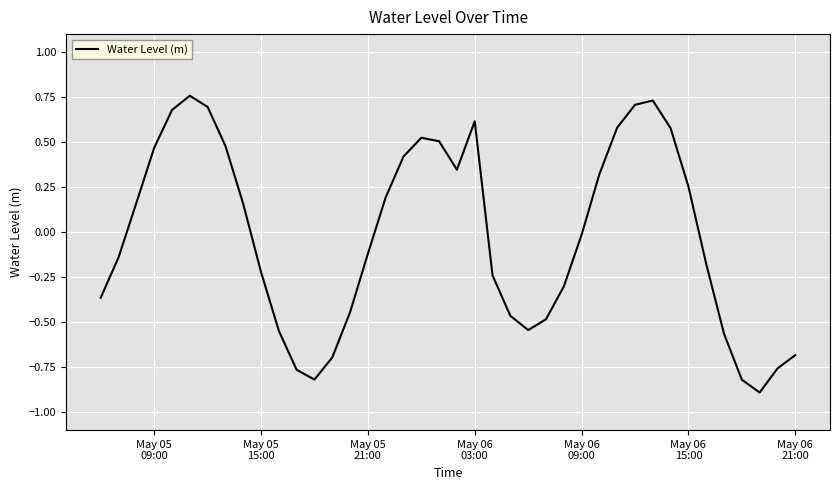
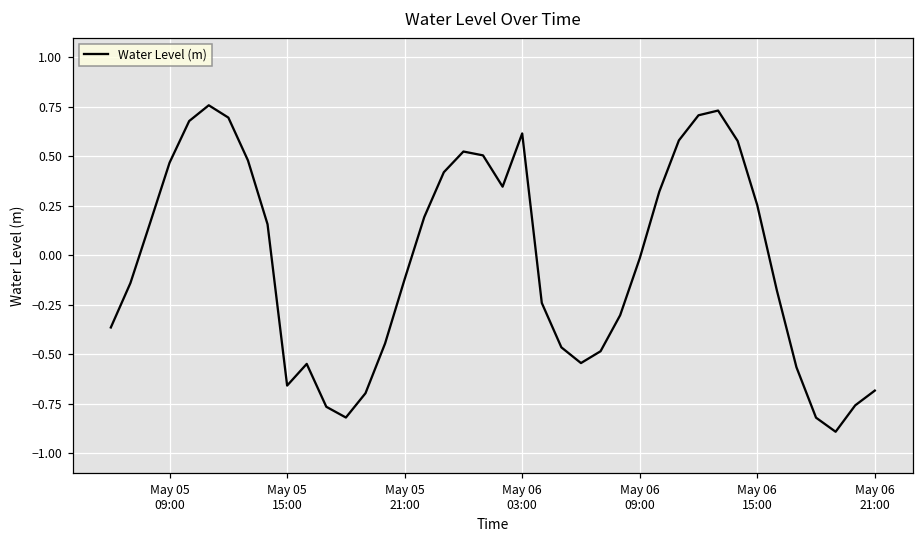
  {
    "May 05 09:00": 0.47,
-   "May 05 15:00": -0.22,
+   "May 05 15:00": -0.66,
    "May 05 21:00": -0.12,
    "May 06 03:00": 0.62,
    "May 06 09:00": -0.02,
    "May 06 15:00": 0.25,
    "May 06 21:00": -0.68
  }
